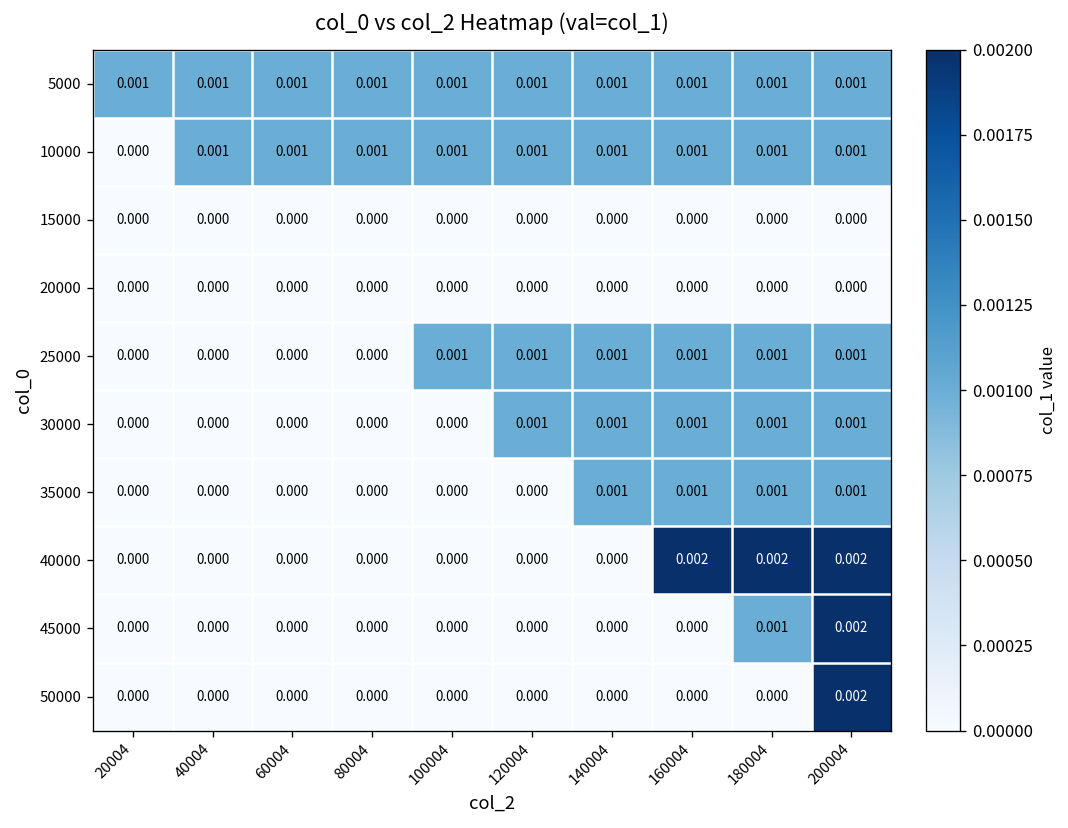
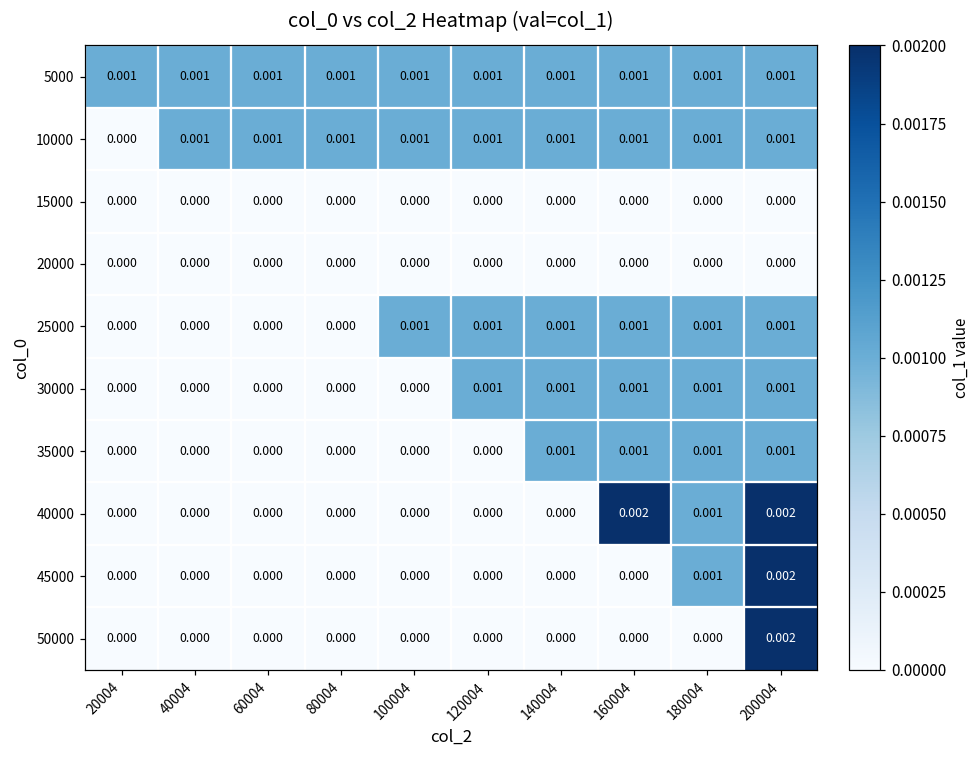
  {
    "5000": {
      "20004": 0.001,
      "40004": 0.001,
      "60004": 0.001,
      "80004": 0.001,
      "100004": 0.001,
      "120004": 0.001,
      "140004": 0.001,
      "160004": 0.001,
      "180004": 0.001,
      "200004": 0.001
    },
    "10000": {
      "20004": 0.000,
      "40004": 0.001,
      "60004": 0.001,
      "80004": 0.001,
      "100004": 0.001,
      "120004": 0.001,
      "140004": 0.001,
      "160004": 0.001,
      "180004": 0.001,
      "200004": 0.001
    },
    "15000": {
      "20004": 0.000,
      "40004": 0.000,
      "60004": 0.000,
      "80004": 0.000,
      "100004": 0.000,
      "120004": 0.000,
      "140004": 0.000,
      "160004": 0.000,
      "180004": 0.000,
      "200004": 0.000
    },
    "20000": {
      "20004": 0.000,
      "40004": 0.000,
      "60004": 0.000,
      "80004": 0.000,
      "100004": 0.000,
      "120004": 0.000,
      "140004": 0.000,
      "160004": 0.000,
      "180004": 0.000,
      "200004": 0.000
    },
    "25000": {
      "20004": 0.000,
      "40004": 0.000,
      "60004": 0.000,
      "80004": 0.000,
      "100004": 0.001,
      "120004": 0.001,
      "140004": 0.001,
      "160004": 0.001,
      "180004": 0.001,
      "200004": 0.001
    },
    "30000": {
      "20004": 0.000,
      "40004": 0.000,
      "60004": 0.000,
      "80004": 0.000,
      "100004": 0.000,
      "120004": 0.001,
      "140004": 0.001,
      "160004": 0.001,
      "180004": 0.001,
      "200004": 0.001
    },
    "35000": {
      "20004": 0.000,
      "40004": 0.000,
      "60004": 0.000,
      "80004": 0.000,
      "100004": 0.000,
      "120004": 0.000,
      "140004": 0.001,
      "160004": 0.001,
      "180004": 0.001,
      "200004": 0.001
    },
    "40000": {
      "20004": 0.000,
      "40004": 0.000,
      "60004": 0.000,
      "80004": 0.000,
      "100004": 0.000,
      "120004": 0.000,
      "140004": 0.000,
      "160004": 0.002,
-     "180004": 0.002,
+     "180004": 0.001,
      "200004": 0.002
    },
    "45000": {
      "20004": 0.000,
      "40004": 0.000,
      "60004": 0.000,
      "80004": 0.000,
      "100004": 0.000,
      "120004": 0.000,
      "140004": 0.000,
      "160004": 0.000,
      "180004": 0.001,
      "200004": 0.002
    },
    "50000": {
      "20004": 0.000,
      "40004": 0.000,
      "60004": 0.000,
      "80004": 0.000,
      "100004": 0.000,
      "120004": 0.000,
      "140004": 0.000,
      "160004": 0.000,
      "180004": 0.000,
      "200004": 0.002
    }
  }
